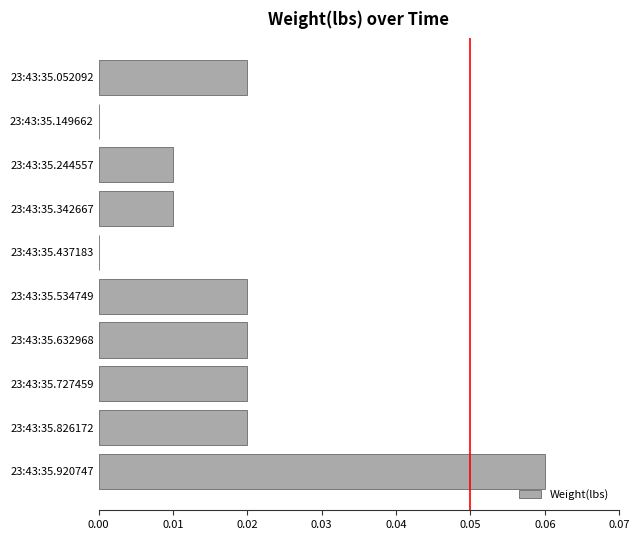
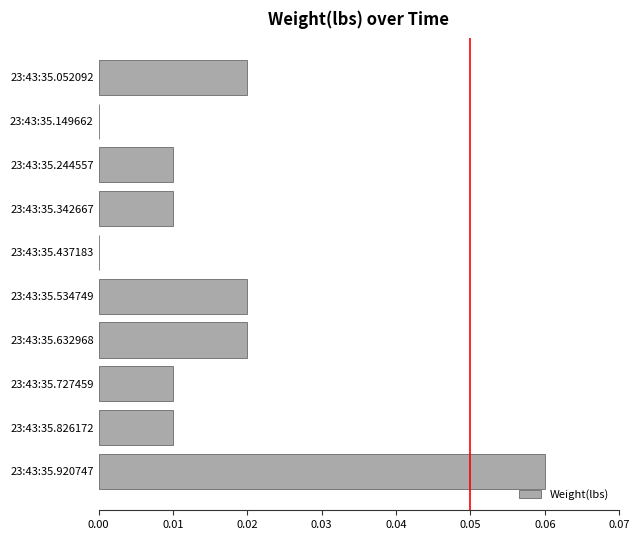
  {
    "23:43:35.052092": 0.02,
    "23:43:35.149662": 0.00,
    "23:43:35.244557": 0.01,
    "23:43:35.342667": 0.01,
    "23:43:35.437183": 0.00,
    "23:43:35.534749": 0.02,
    "23:43:35.632968": 0.02,
-   "23:43:35.727459": 0.02,
-   "23:43:35.826172": 0.02,
+   "23:43:35.727459": 0.01,
+   "23:43:35.826172": 0.01,
    "23:43:35.920747": 0.06
  }
